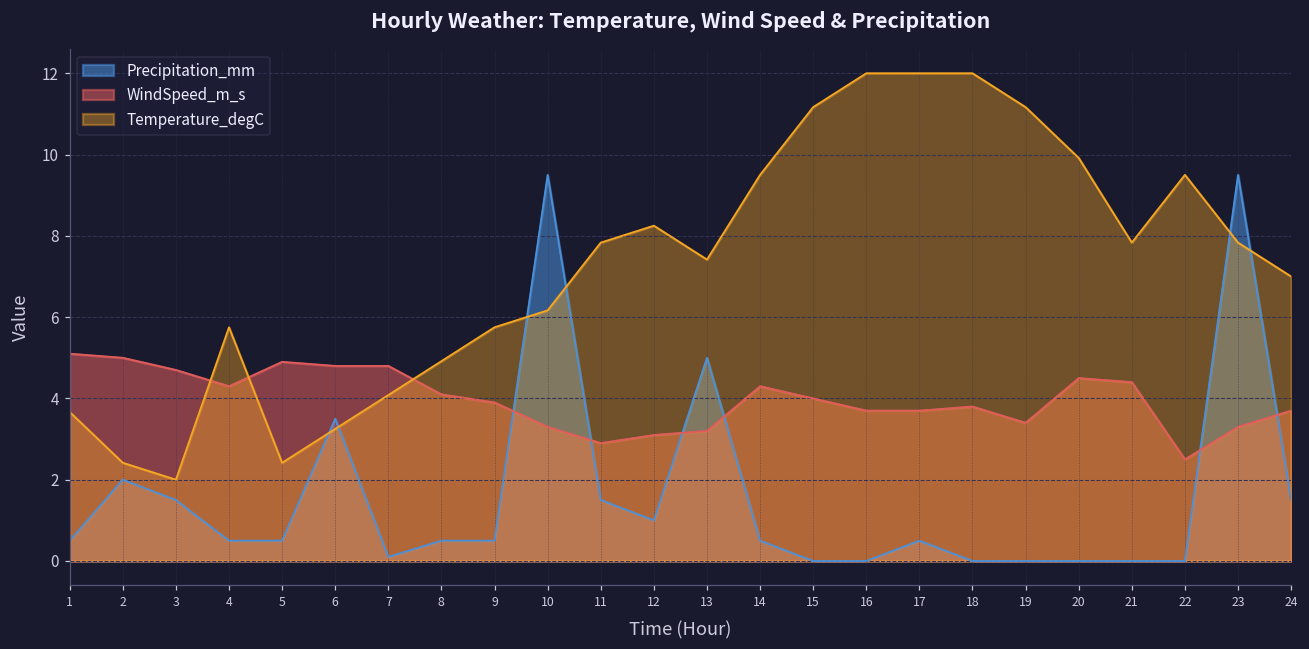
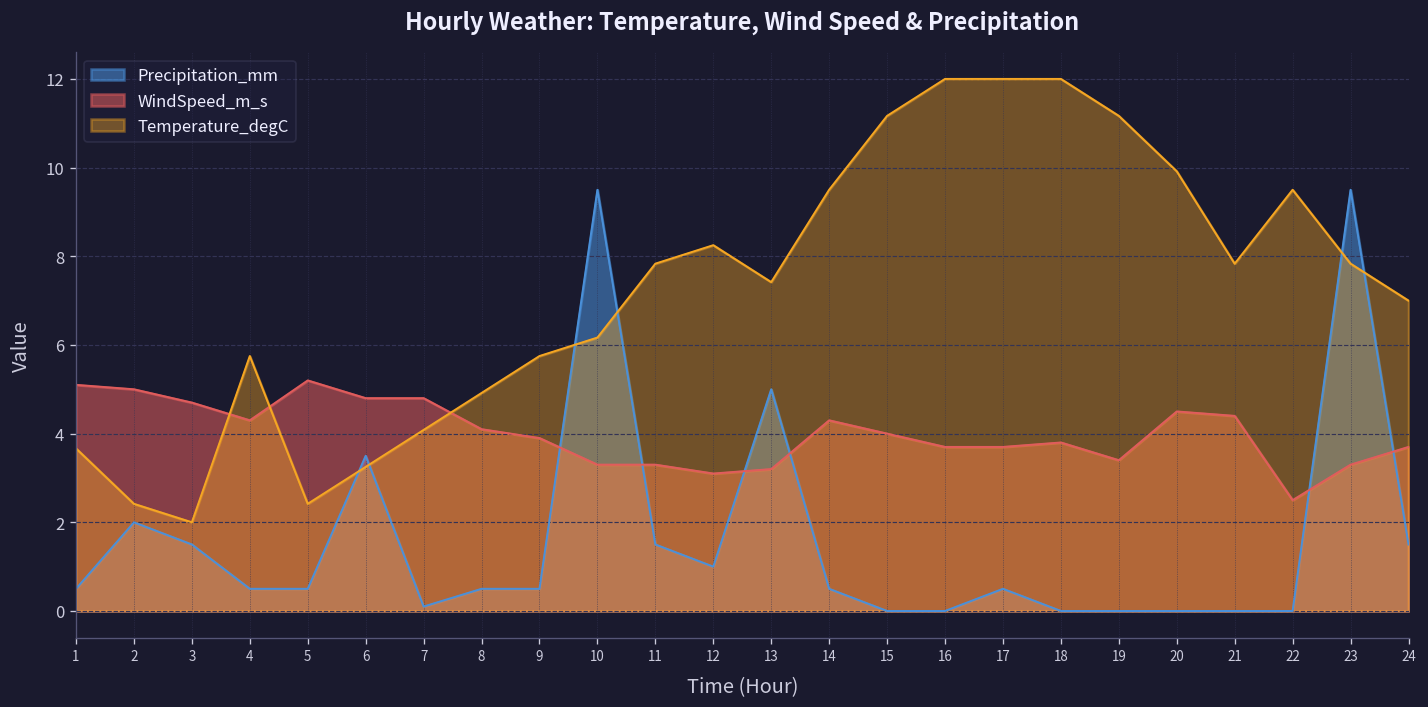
  {
    "Precipitation_mm": {
      "1": 0.5,
      "2": 2.0,
      "3": 1.5,
      "4": 0.5,
      "5": 0.5,
      "6": 3.5,
      "7": 0.1,
      "8": 0.5,
      "9": 0.5,
      "10": 9.5,
      "11": 1.5,
      "12": 1.0,
      "13": 5.0,
      "14": 0.5,
      "15": 0.0,
      "16": 0.0,
      "17": 0.5,
      "18": 0.0,
      "19": 0.0,
      "20": 0.0,
      "21": 0.0,
      "22": 0.0,
      "23": 9.5,
      "24": 1.5
    },
    "WindSpeed_m_s": {
      "1": 5.1,
      "2": 5.0,
      "3": 4.7,
      "4": 4.3,
-     "5": 4.9,
+     "5": 5.2,
      "6": 4.8,
      "7": 4.8,
      "8": 4.1,
      "9": 3.9,
      "10": 3.3,
-     "11": 2.9,
+     "11": 3.3,
      "12": 3.1,
      "13": 3.2,
      "14": 4.3,
      "15": 4.0,
      "16": 3.7,
      "17": 3.7,
      "18": 3.8,
      "19": 3.4,
      "20": 4.5,
      "21": 4.4,
      "22": 2.5,
      "23": 3.3,
      "24": 3.7
    },
    "Temperature_degC": {
      "1": 3.7,
      "2": 2.4,
      "3": 2.0,
      "4": 5.7,
      "5": 2.4,
      "6": 3.2,
      "7": 4.1,
      "8": 4.9,
      "9": 5.7,
      "10": 6.2,
      "11": 7.8,
      "12": 8.3,
      "13": 7.4,
      "14": 9.5,
      "15": 11.2,
      "16": 12.0,
      "17": 12.0,
      "18": 12.0,
      "19": 11.2,
      "20": 9.9,
      "21": 7.8,
      "22": 9.5,
      "23": 7.8,
      "24": 7.0
    }
  }
